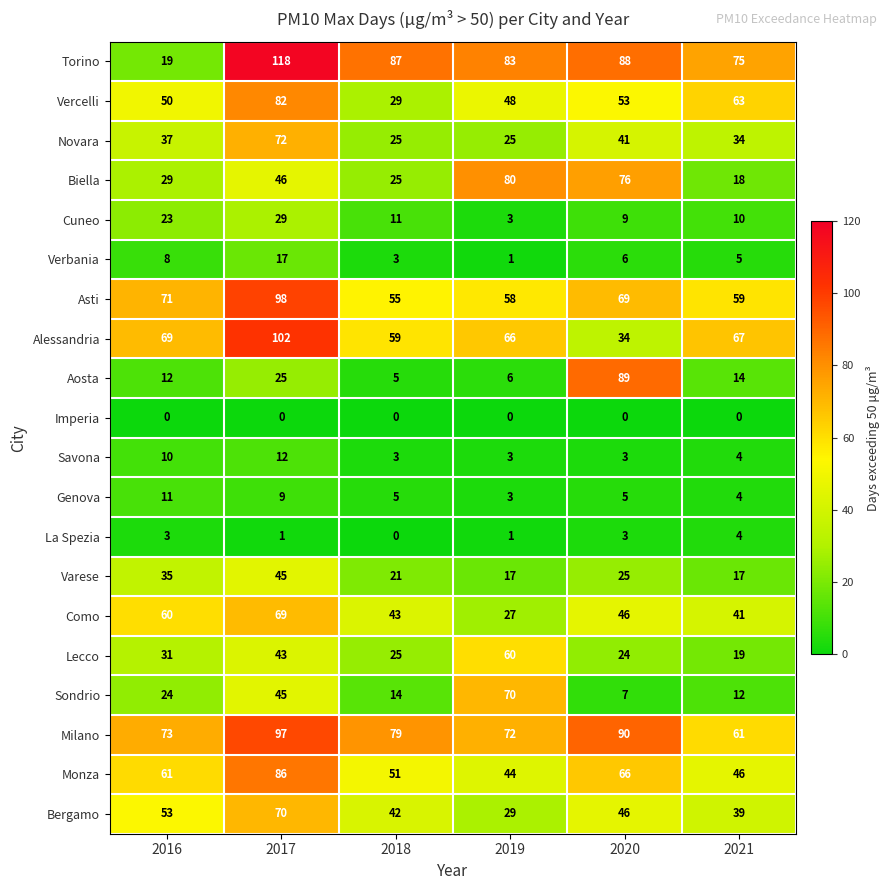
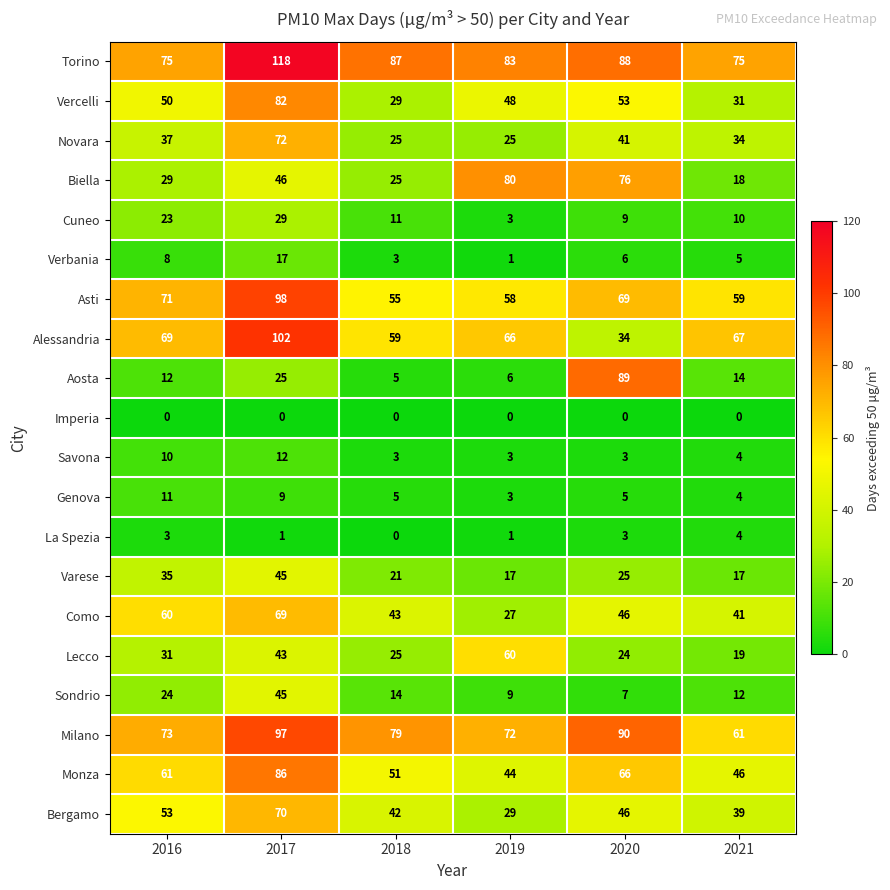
  {
    "Torino": {
-     "2016": 19,
+     "2016": 75,
      "2017": 118,
      "2018": 87,
      "2019": 83,
      "2020": 88,
      "2021": 75
    },
    "Vercelli": {
      "2016": 50,
      "2017": 82,
      "2018": 29,
      "2019": 48,
      "2020": 53,
-     "2021": 63
+     "2021": 31
    },
    "Novara": {
      "2016": 37,
      "2017": 72,
      "2018": 25,
      "2019": 25,
      "2020": 41,
      "2021": 34
    },
    "Biella": {
      "2016": 29,
      "2017": 46,
      "2018": 25,
      "2019": 80,
      "2020": 76,
      "2021": 18
    },
    "Cuneo": {
      "2016": 23,
      "2017": 29,
      "2018": 11,
      "2019": 3,
      "2020": 9,
      "2021": 10
    },
    "Verbania": {
      "2016": 8,
      "2017": 17,
      "2018": 3,
      "2019": 1,
      "2020": 6,
      "2021": 5
    },
    "Asti": {
      "2016": 71,
      "2017": 98,
      "2018": 55,
      "2019": 58,
      "2020": 69,
      "2021": 59
    },
    "Alessandria": {
      "2016": 69,
      "2017": 102,
      "2018": 59,
      "2019": 66,
      "2020": 34,
      "2021": 67
    },
    "Aosta": {
      "2016": 12,
      "2017": 25,
      "2018": 5,
      "2019": 6,
      "2020": 89,
      "2021": 14
    },
    "Imperia": {
      "2016": 0,
      "2017": 0,
      "2018": 0,
      "2019": 0,
      "2020": 0,
      "2021": 0
    },
    "Savona": {
      "2016": 10,
      "2017": 12,
      "2018": 3,
      "2019": 3,
      "2020": 3,
      "2021": 4
    },
    "Genova": {
      "2016": 11,
      "2017": 9,
      "2018": 5,
      "2019": 3,
      "2020": 5,
      "2021": 4
    },
    "La Spezia": {
      "2016": 3,
      "2017": 1,
      "2018": 0,
      "2019": 1,
      "2020": 3,
      "2021": 4
    },
    "Varese": {
      "2016": 35,
      "2017": 45,
      "2018": 21,
      "2019": 17,
      "2020": 25,
      "2021": 17
    },
    "Como": {
      "2016": 60,
      "2017": 69,
      "2018": 43,
      "2019": 27,
      "2020": 46,
      "2021": 41
    },
    "Lecco": {
      "2016": 31,
      "2017": 43,
      "2018": 25,
      "2019": 60,
      "2020": 24,
      "2021": 19
    },
    "Sondrio": {
      "2016": 24,
      "2017": 45,
      "2018": 14,
-     "2019": 70,
+     "2019": 9,
      "2020": 7,
      "2021": 12
    },
    "Milano": {
      "2016": 73,
      "2017": 97,
      "2018": 79,
      "2019": 72,
      "2020": 90,
      "2021": 61
    },
    "Monza": {
      "2016": 61,
      "2017": 86,
      "2018": 51,
      "2019": 44,
      "2020": 66,
      "2021": 46
    },
    "Bergamo": {
      "2016": 53,
      "2017": 70,
      "2018": 42,
      "2019": 29,
      "2020": 46,
      "2021": 39
    }
  }
